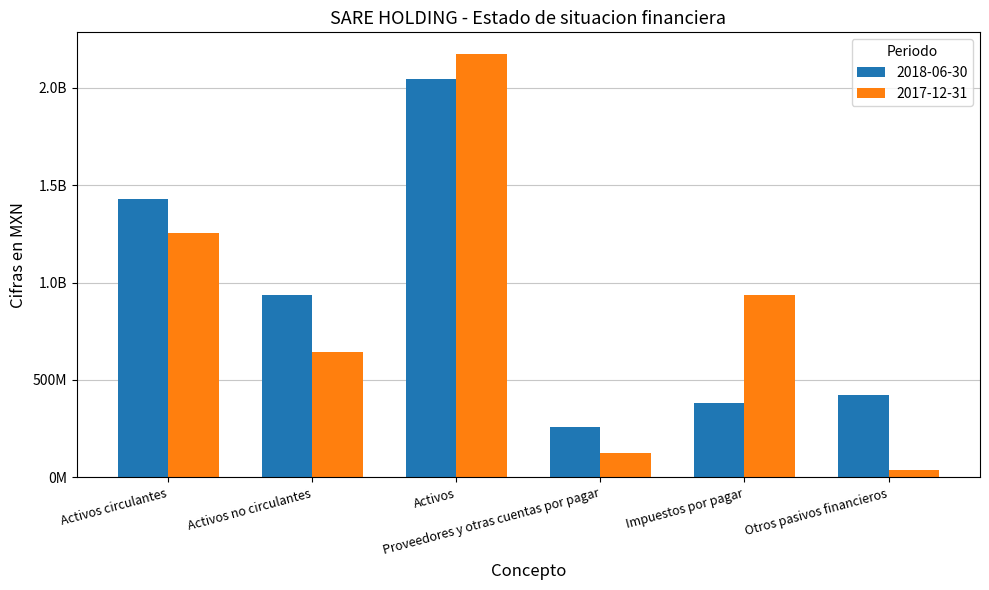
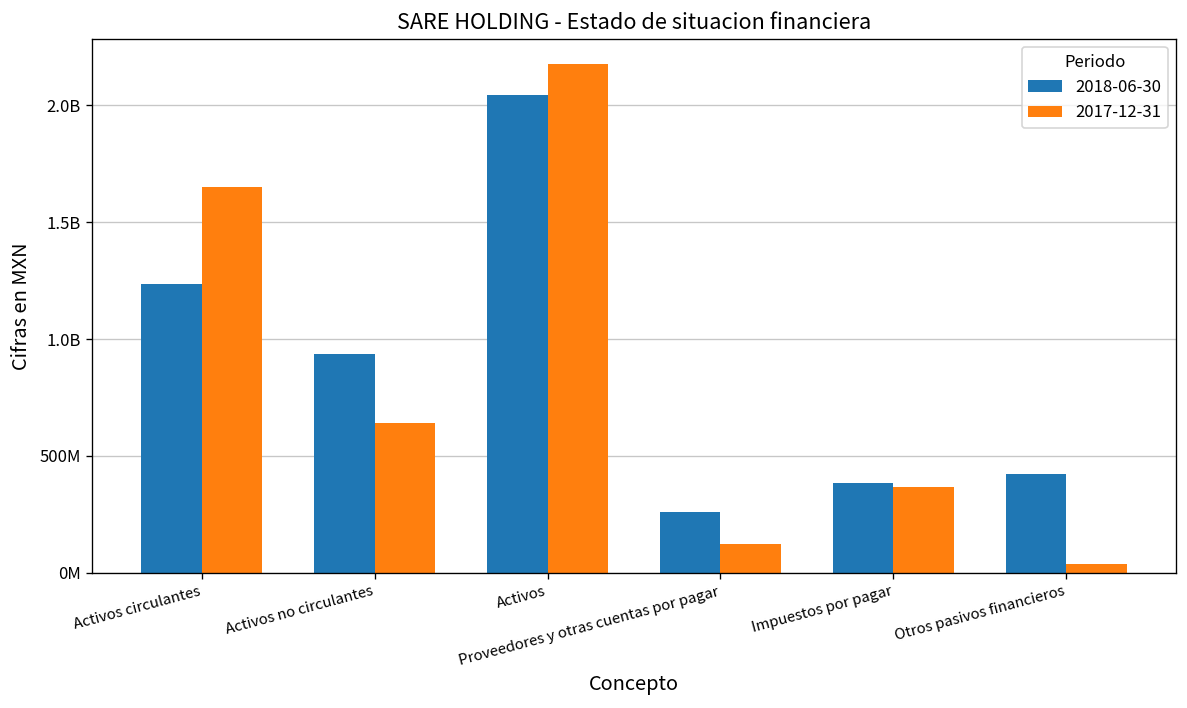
  {
    "2018-06-30": {
-     "Activos circulantes": 1430000000,
+     "Activos circulantes": 1230000000,
      "Activos no circulantes": 940000000,
      "Activos": 2050000000,
      "Proveedores y otras cuentas por pagar": 260000000,
      "Impuestos por pagar": 380000000,
      "Otros pasivos financieros": 420000000
    },
    "2017-12-31": {
-     "Activos circulantes": 1250000000,
+     "Activos circulantes": 1650000000,
      "Activos no circulantes": 640000000,
      "Activos": 2180000000,
      "Proveedores y otras cuentas por pagar": 120000000,
-     "Impuestos por pagar": 940000000,
+     "Impuestos por pagar": 370000000,
      "Otros pasivos financieros": 40000000
    }
  }
